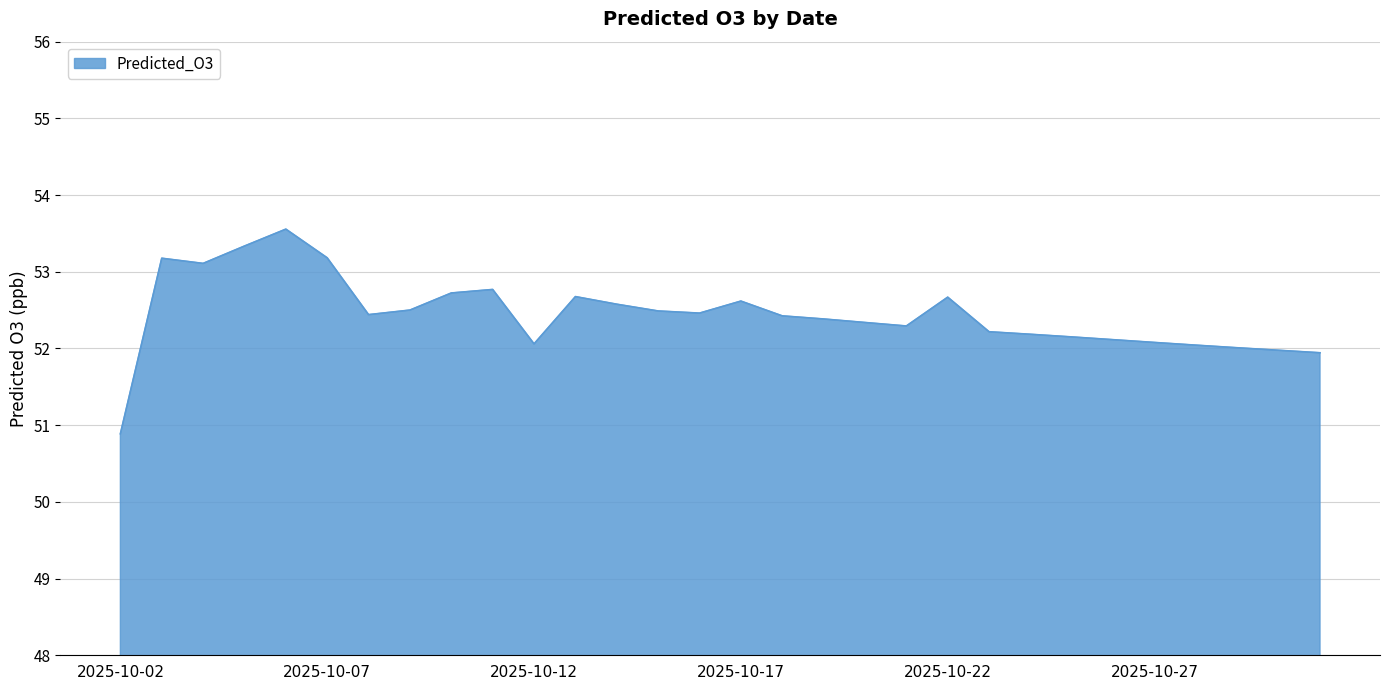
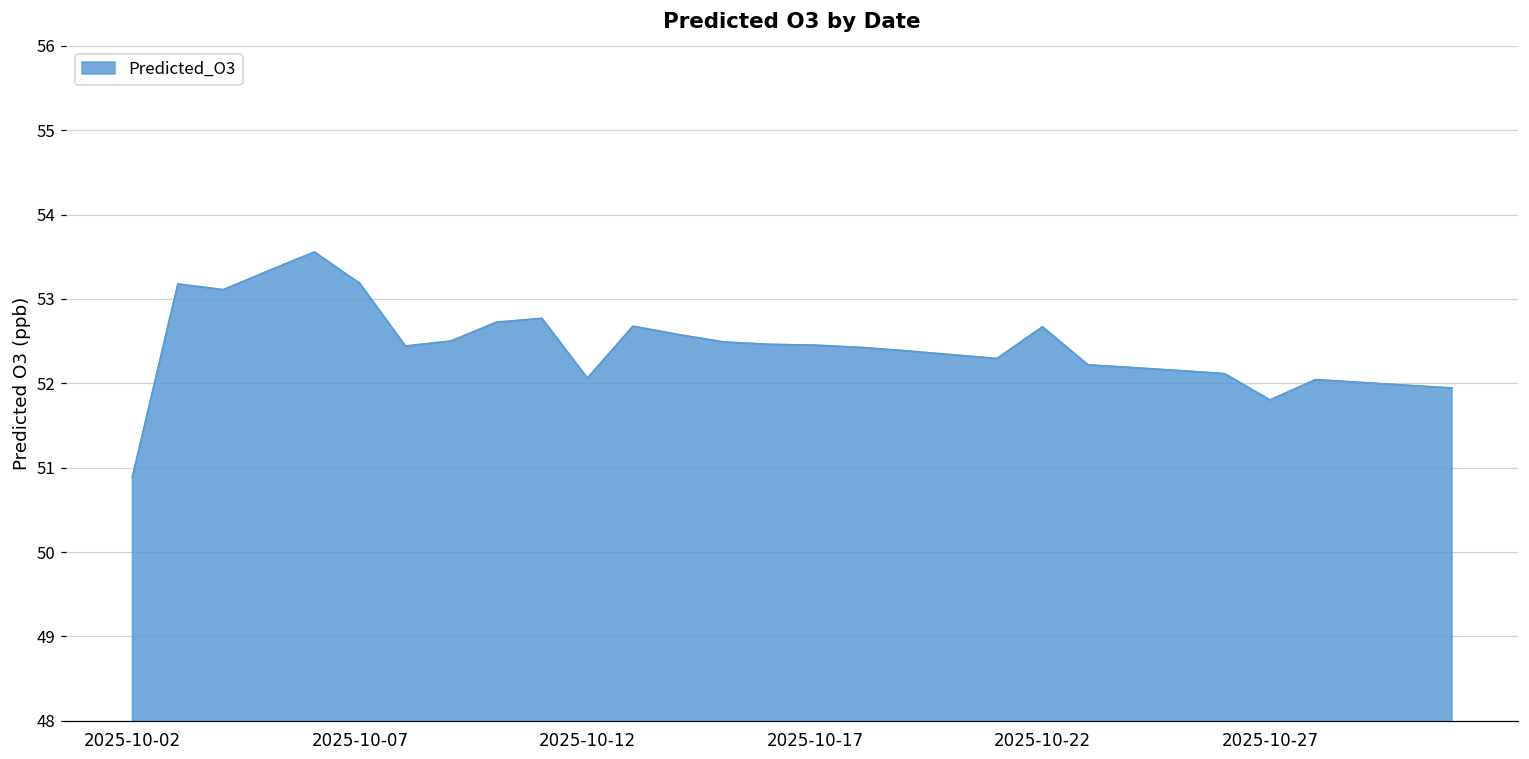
  {
    "2025-10-02": 50.9,
    "2025-10-07": 53.2,
    "2025-10-12": 52.1,
-   "2025-10-17": 52.6,
+   "2025-10-17": 52.5,
    "2025-10-22": 52.7,
-   "2025-10-27": 52.1
+   "2025-10-27": 51.8
  }
